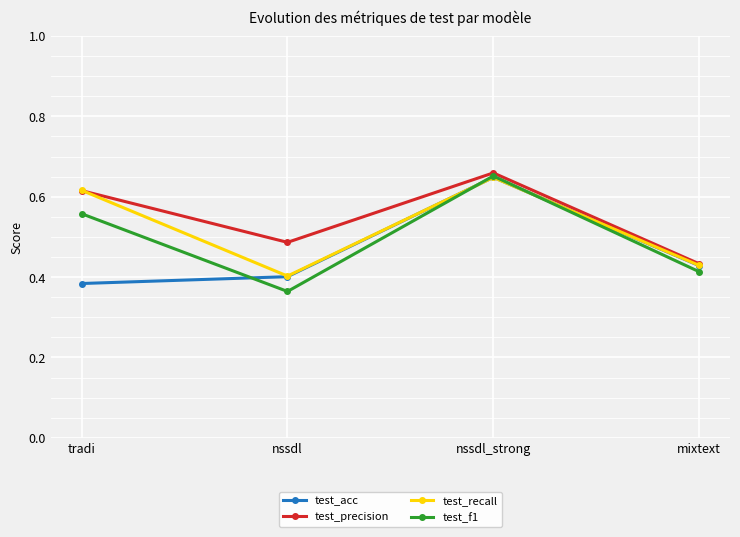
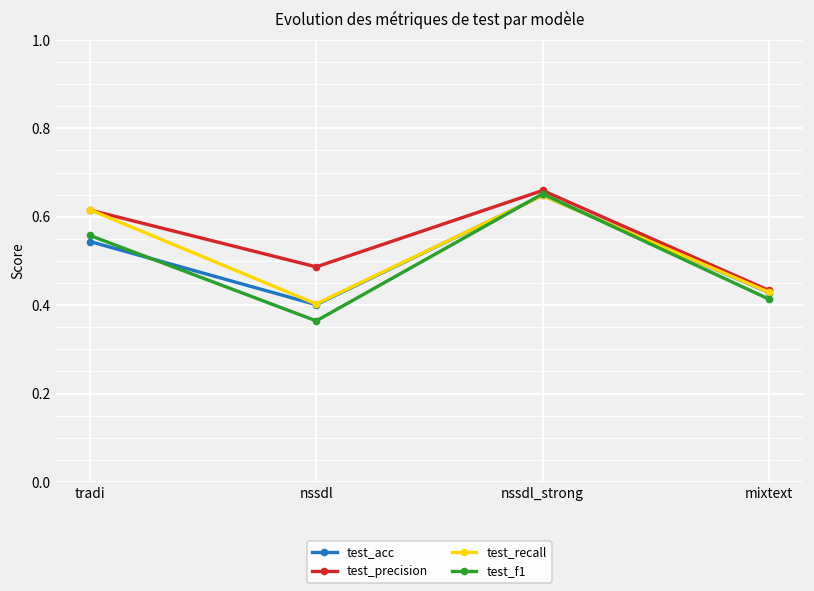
  {
    "test_acc": {
-     "tradi": 0.38
+     "tradi": 0.54
    },
    "test_precision": {
      "nssdl": 0.49,
      "nssdl_strong": 0.66
    },
    "test_f1": {
      "tradi": 0.56,
      "nssdl": 0.36,
      "mixtext": 0.41
    }
  }
